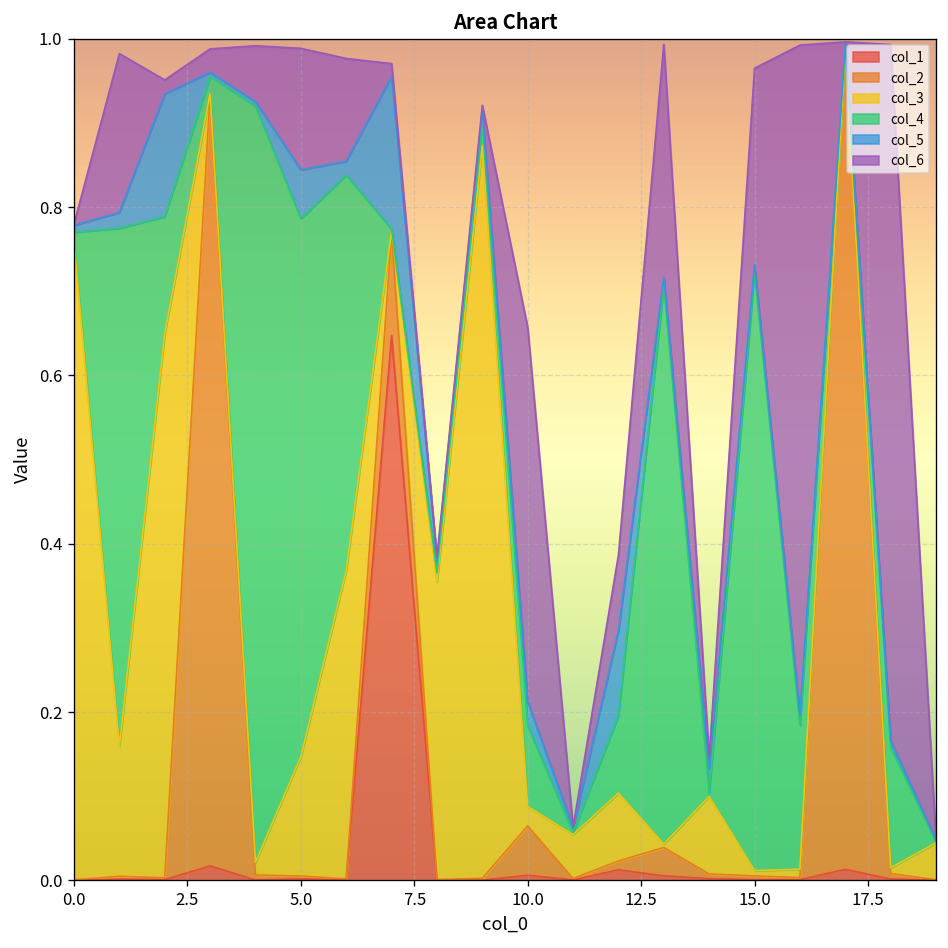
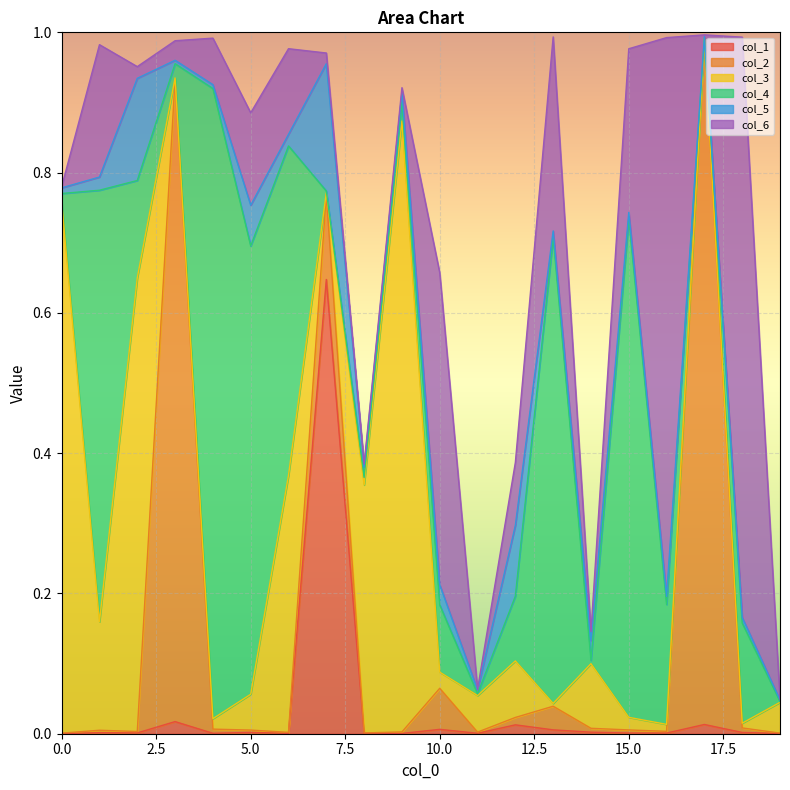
  {
    "col_3": {
      "0.0": 0.76,
-     "5.0": 0.14,
+     "5.0": 0.05,
      "10.0": 0.02,
-     "15.0": 0.01
+     "15.0": 0.02
    },
    "col_4": {
      "0.0": 0.01,
      "5.0": 0.64,
      "10.0": 0.10,
      "15.0": 0.71
    },
    "col_5": {
      "5.0": 0.06,
      "10.0": 0.03,
      "15.0": 0.01
    },
    "col_6": {
-     "5.0": 0.14,
+     "5.0": 0.13,
      "10.0": 0.44,
      "15.0": 0.23
    }
  }
